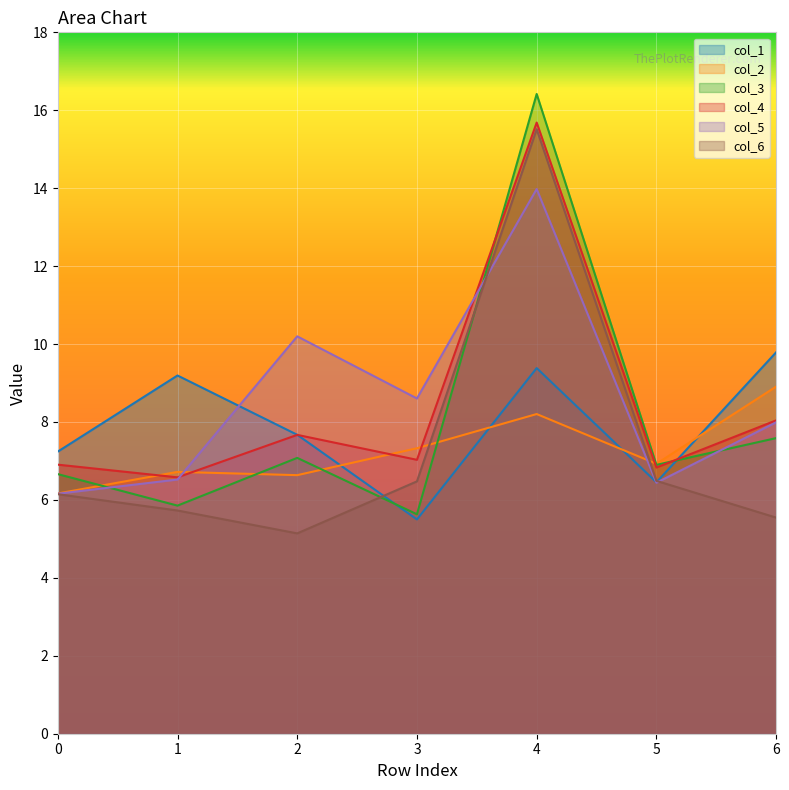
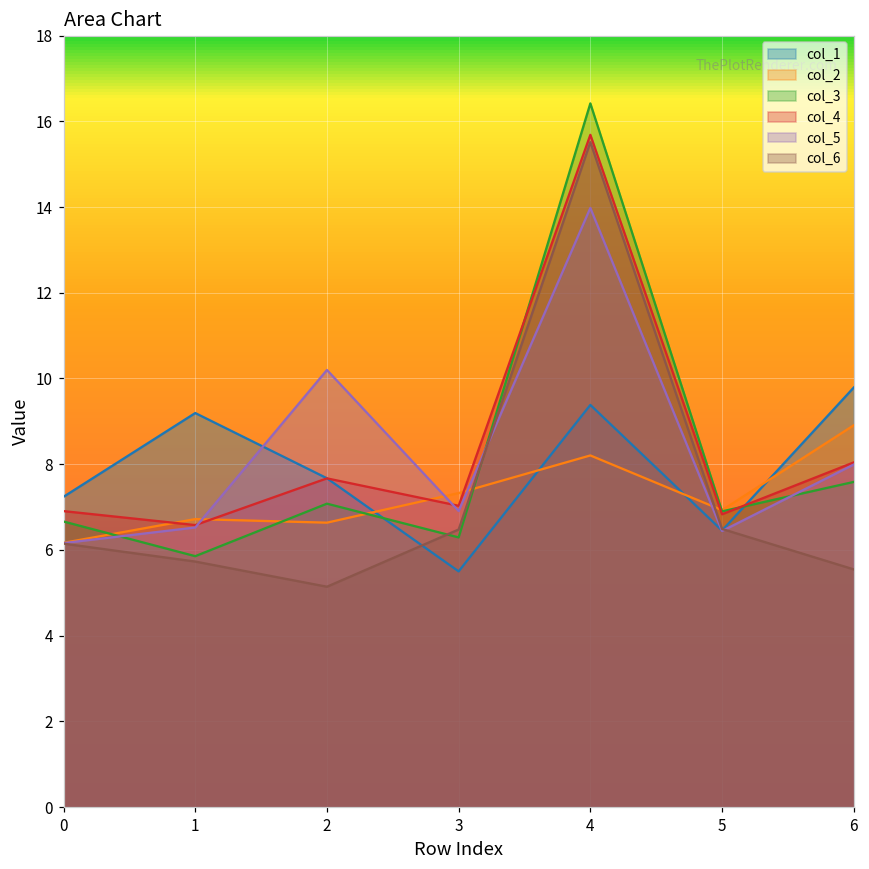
  {
    "col_1": {
      "0": 7.2,
      "1": 9.2,
      "3": 5.5,
      "4": 9.4,
      "6": 9.8
    },
    "col_3": {
      "0": 6.7,
      "1": 5.9,
      "2": 7.1,
-     "3": 5.6,
+     "3": 6.3,
      "4": 16.4,
      "6": 7.6
    },
    "col_5": {
      "2": 10.2,
-     "3": 8.6,
+     "3": 6.9,
      "4": 14.0
    }
  }
